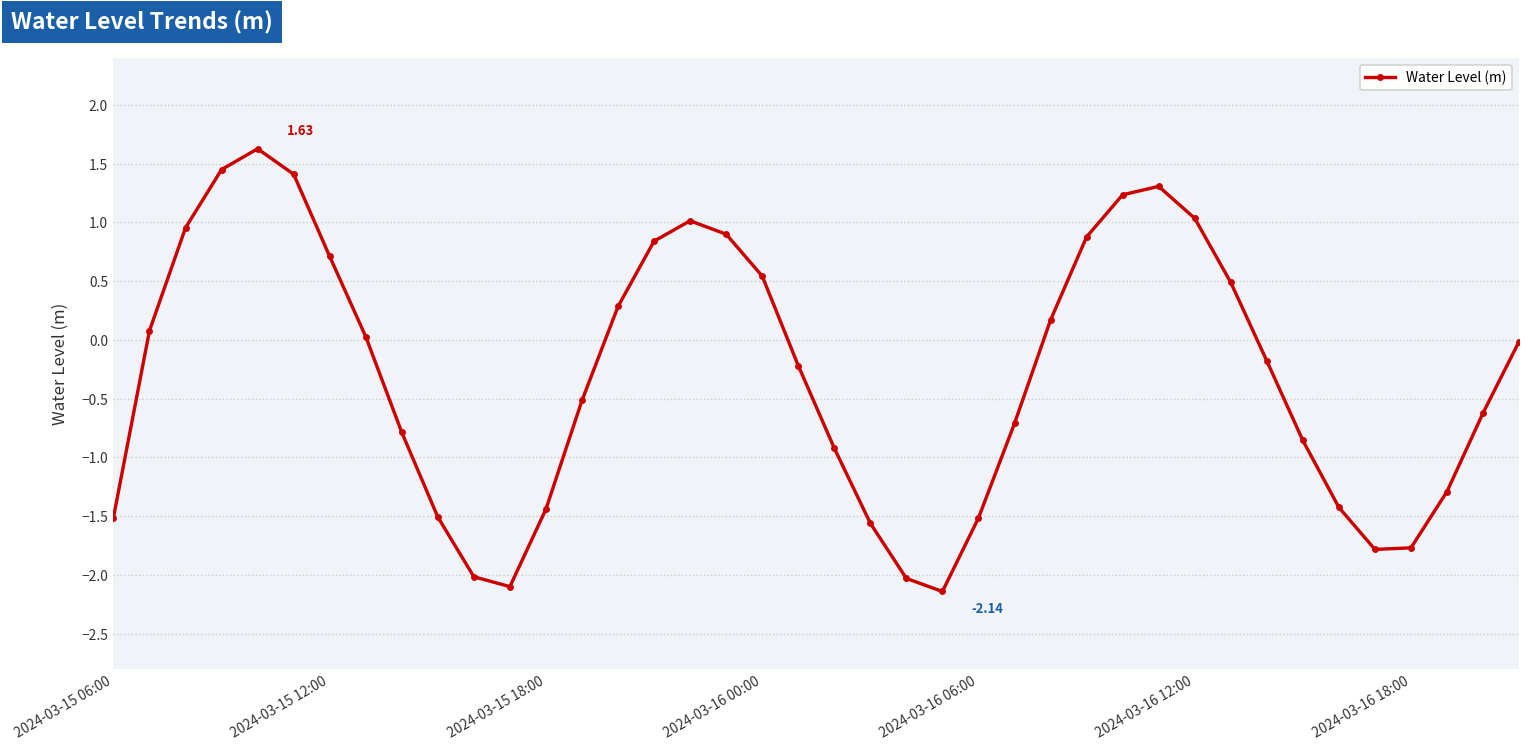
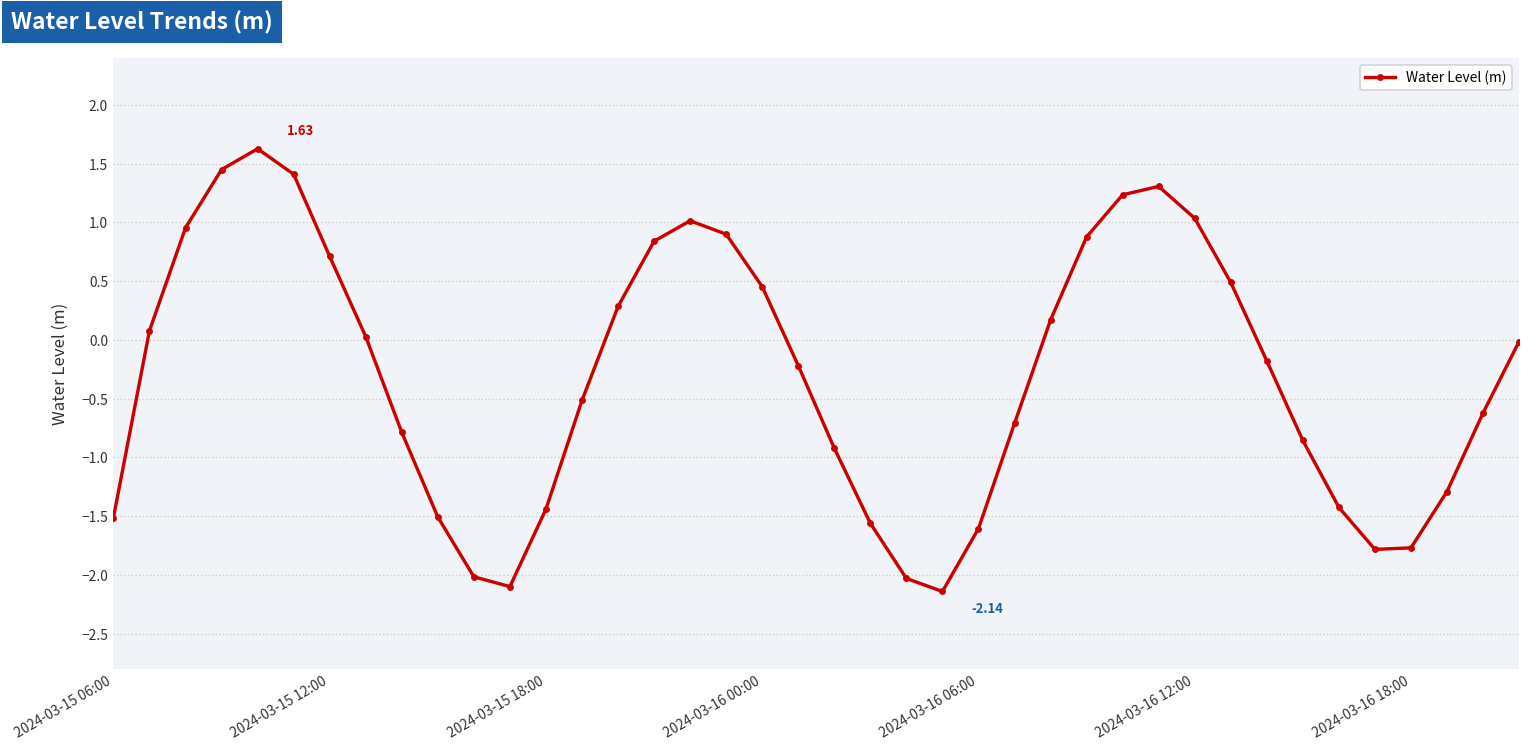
  {
    "2024-03-15 06:00": -1.51,
    "2024-03-15 12:00": 0.71,
    "2024-03-15 18:00": -1.44,
-   "2024-03-16 00:00": 0.54,
-   "2024-03-16 06:00": -1.52,
+   "2024-03-16 00:00": 0.45,
+   "2024-03-16 06:00": -1.61,
    "2024-03-16 12:00": 1.03,
    "2024-03-16 18:00": -1.77
  }
